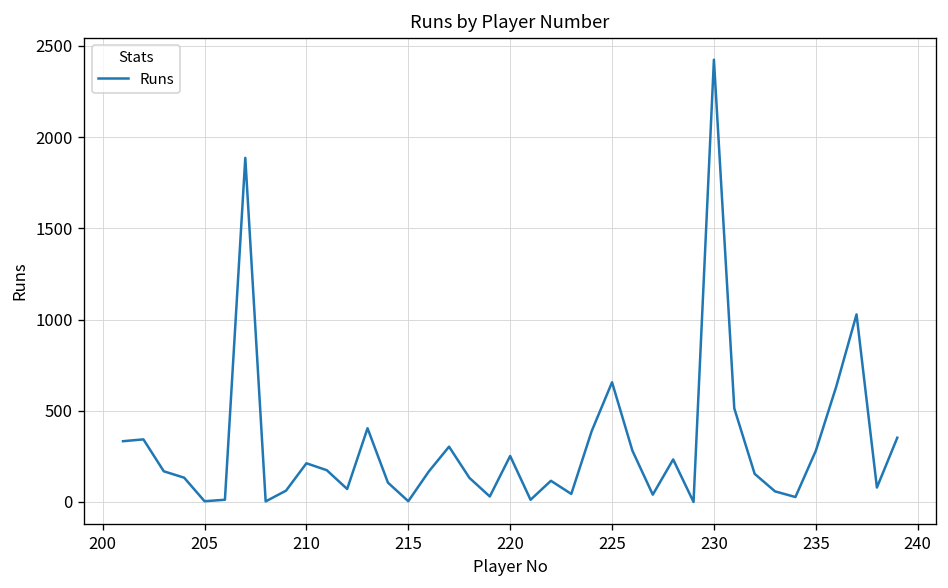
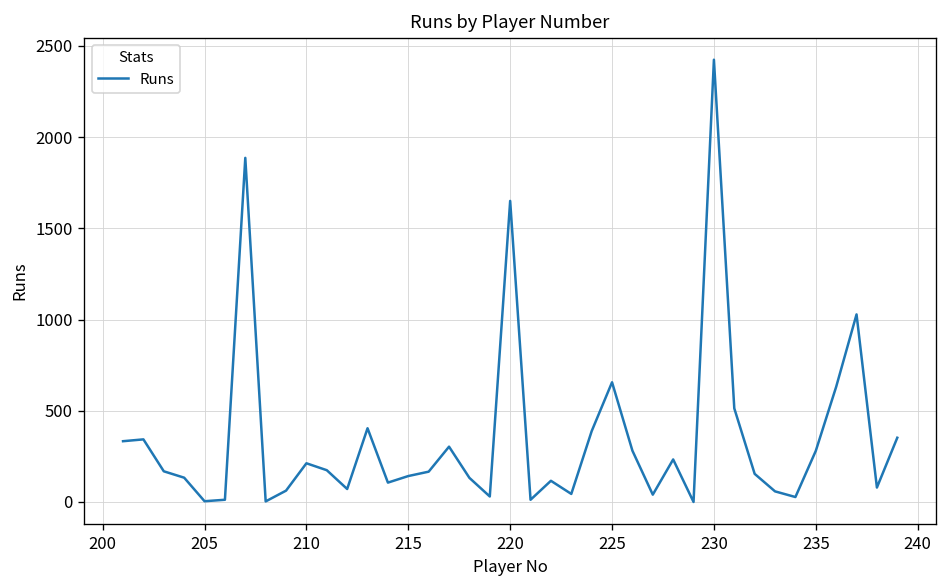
  {
    "205": 0,
    "210": 210,
-   "215": 0,
-   "220": 250,
+   "215": 140,
+   "220": 1650,
    "225": 660,
    "230": 2420,
    "235": 280
  }
